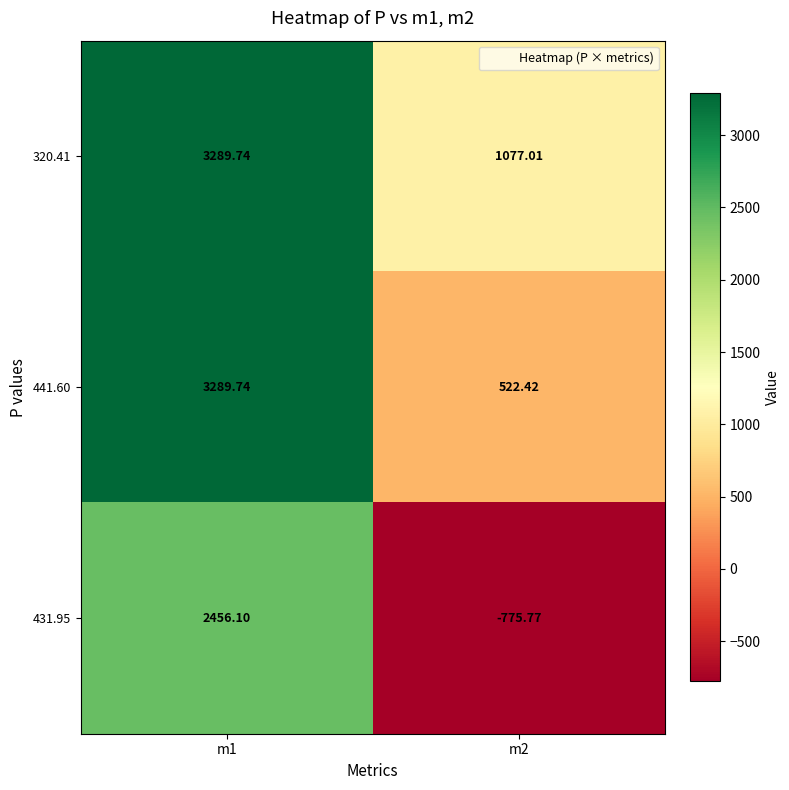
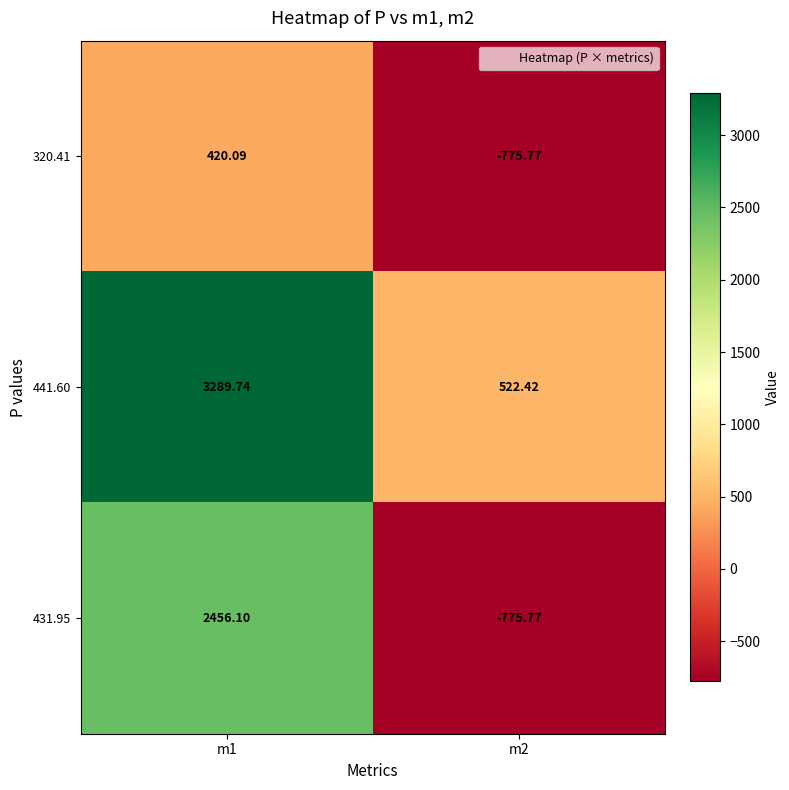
  {
    "320.41": {
-     "m1": 3289.74,
-     "m2": 1077.01
+     "m1": 420.09,
+     "m2": -775.77
    },
    "441.60": {
      "m1": 3289.74,
      "m2": 522.42
    },
    "431.95": {
      "m1": 2456.10,
      "m2": -775.77
    }
  }
